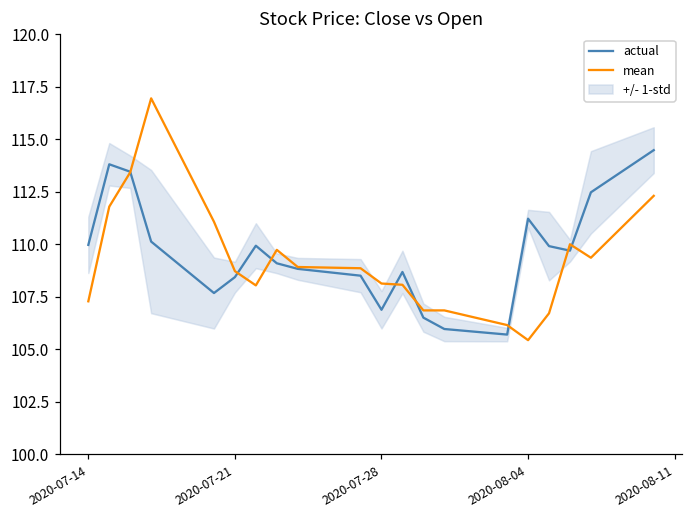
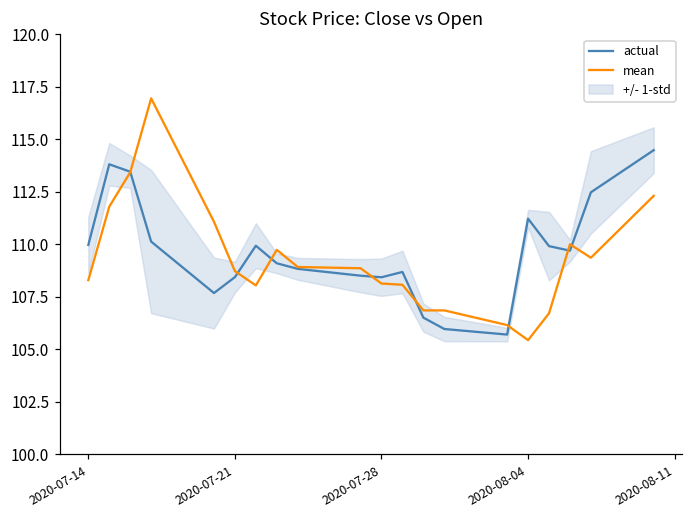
  {
    "actual": {
      "2020-07-14": 110.0,
      "2020-07-21": 108.4,
-     "2020-07-28": 106.9,
+     "2020-07-28": 108.4,
      "2020-08-04": 111.2
    },
    "mean": {
-     "2020-07-14": 107.3,
+     "2020-07-14": 108.3,
      "2020-07-21": 108.7,
      "2020-07-28": 108.1,
      "2020-08-04": 105.4
    }
  }
